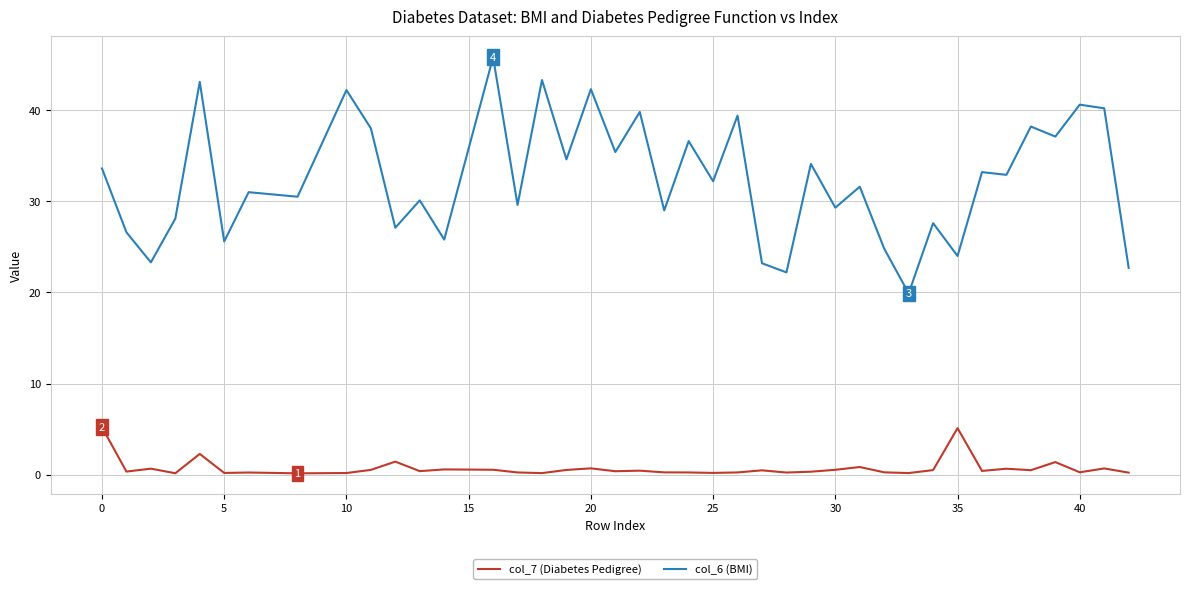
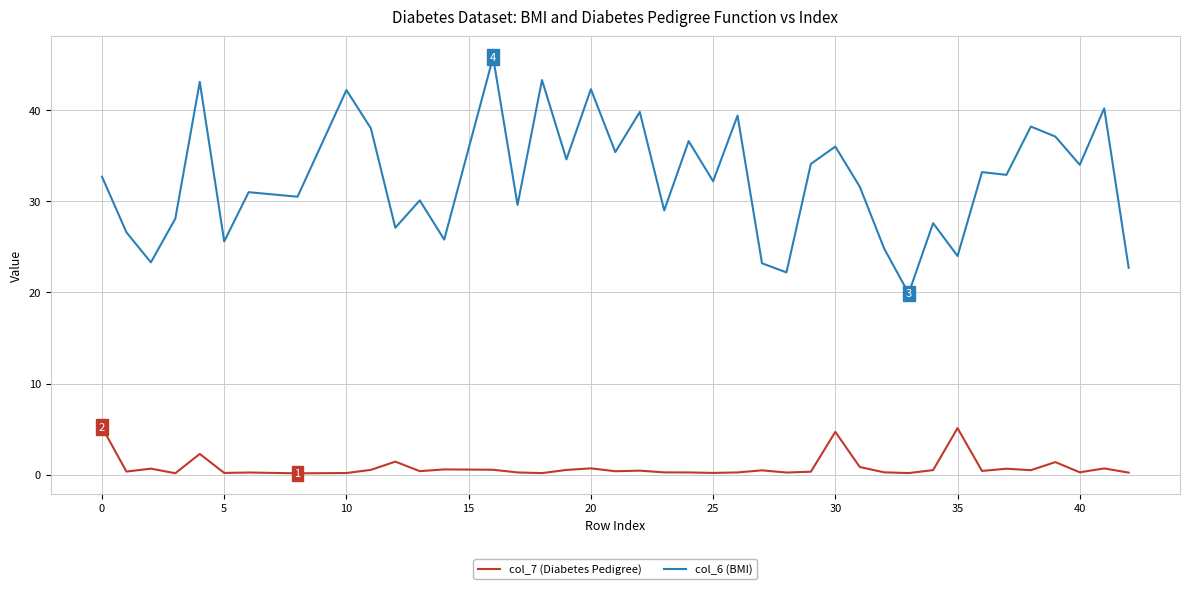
  {
    "col_7 (Diabetes Pedigree)": {
      "5": 0,
      "10": 0,
      "20": 1,
      "25": 0,
-     "30": 1,
+     "30": 5,
      "35": 5,
      "40": 0
    },
    "col_6 (BMI)": {
-     "0": 34,
+     "0": 33,
      "5": 26,
      "10": 42,
      "20": 42,
      "25": 32,
-     "30": 29,
+     "30": 36,
      "35": 24,
-     "40": 41
+     "40": 34
    }
  }
